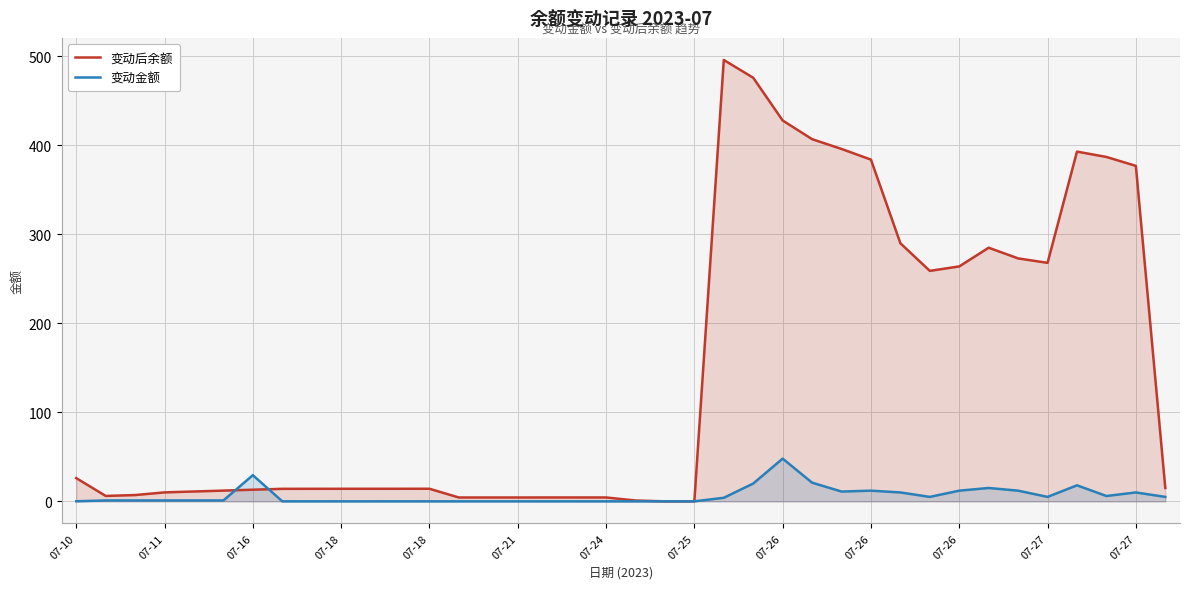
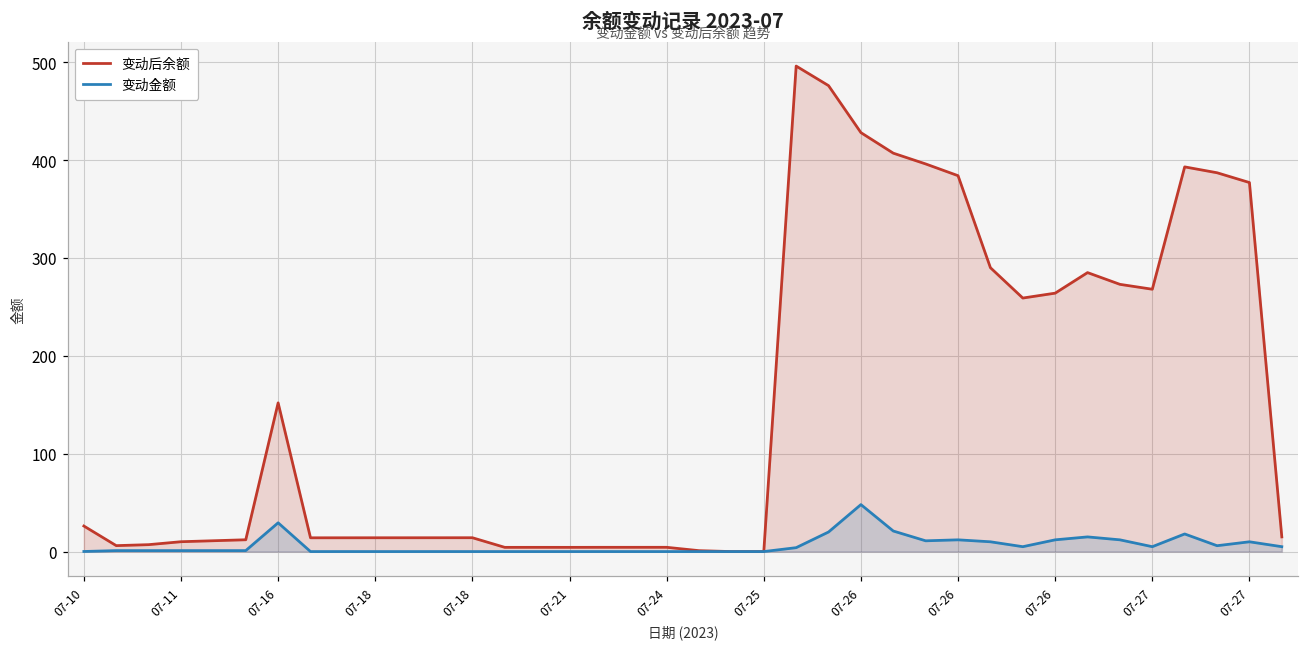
  {
    "变动后余额": {
      "07-10": 30,
-     "07-16": 10,
+     "07-16": 150,
      "07-21": 0
    },
    "变动金额": {
      "07-10": 0,
      "07-16": 30,
      "07-21": 0
    }
  }
